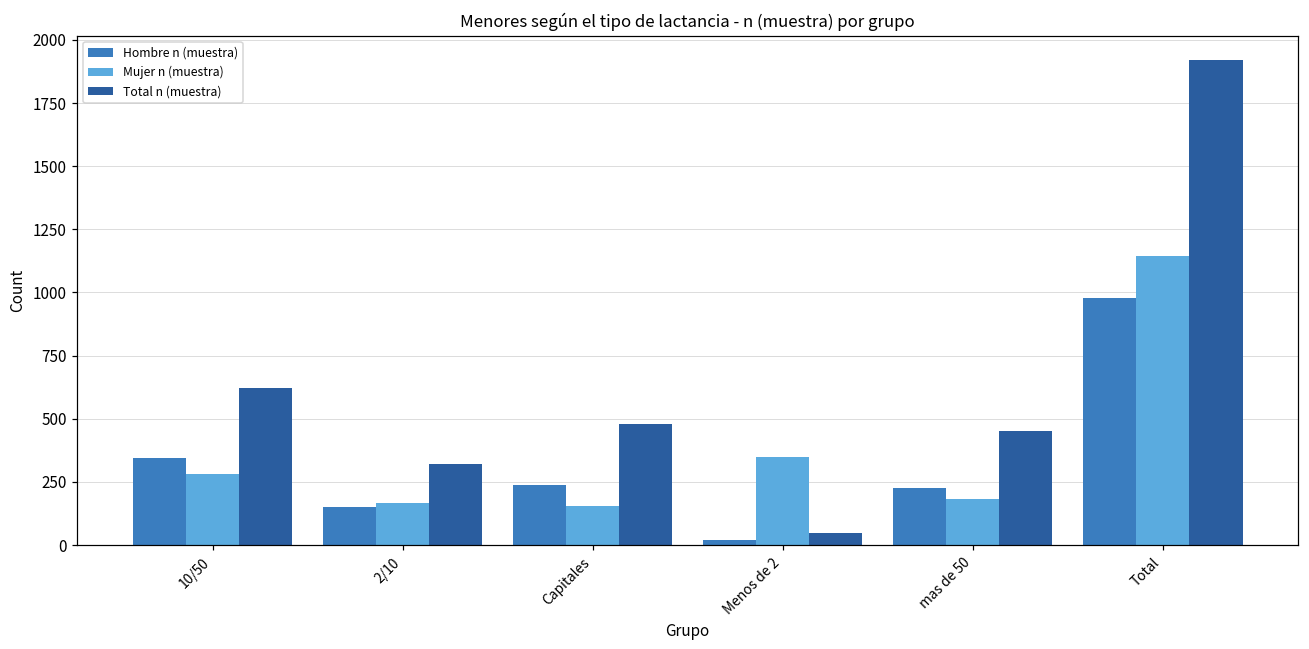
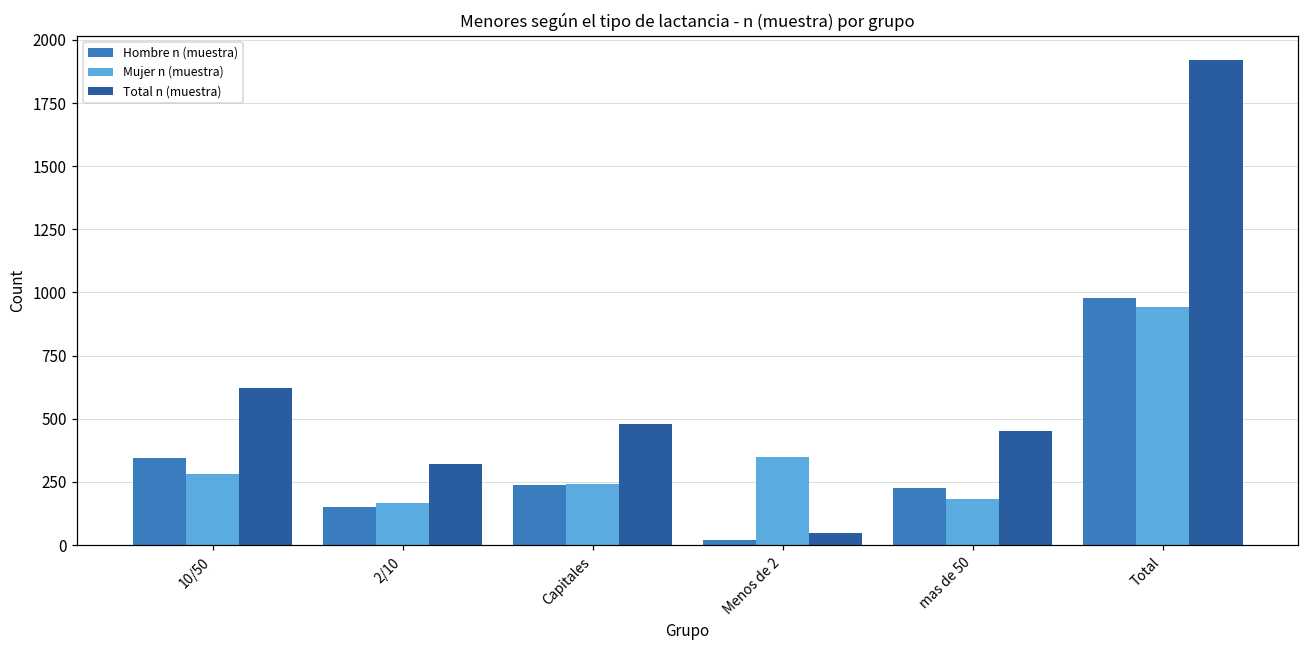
  {
    "Mujer n (muestra)": {
      "10/50": 280,
      "2/10": 170,
-     "Capitales": 160,
+     "Capitales": 240,
      "Menos de 2": 350,
      "mas de 50": 180,
-     "Total": 1140
+     "Total": 940
    }
  }
